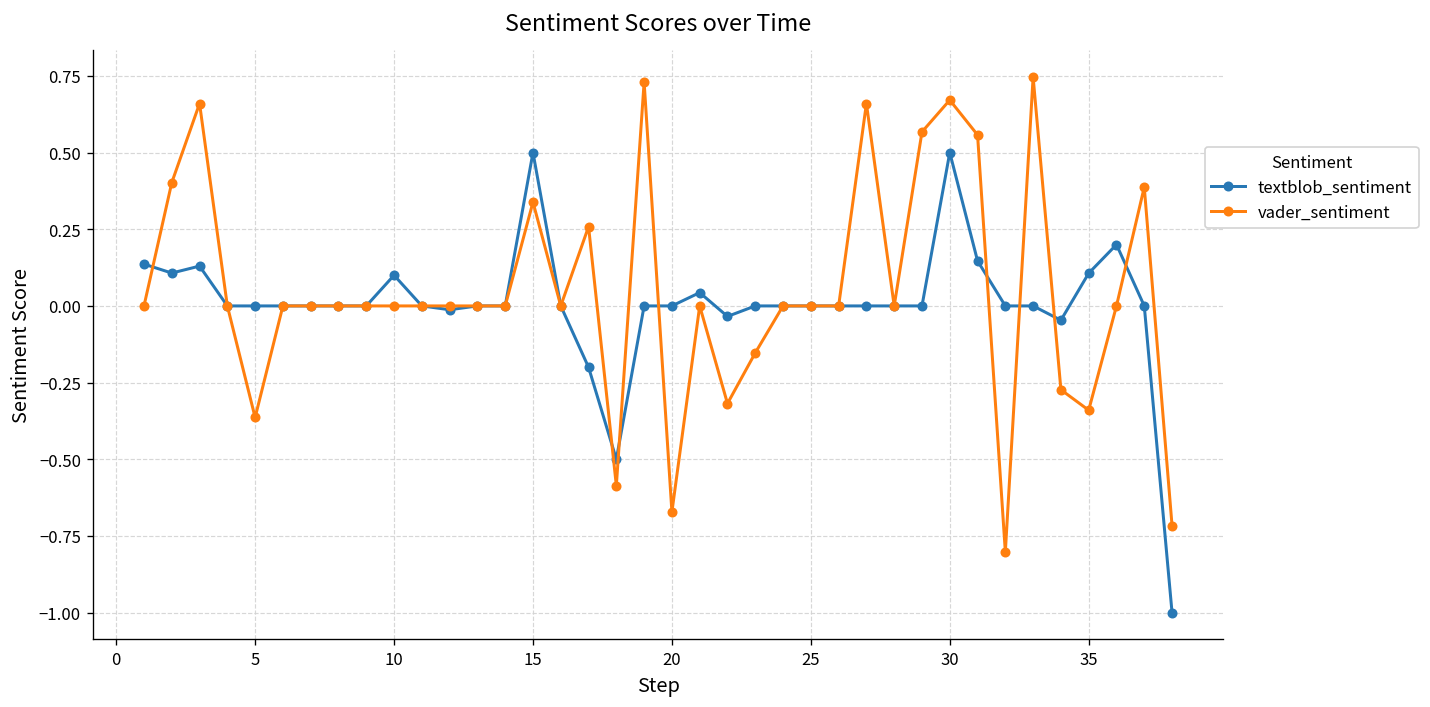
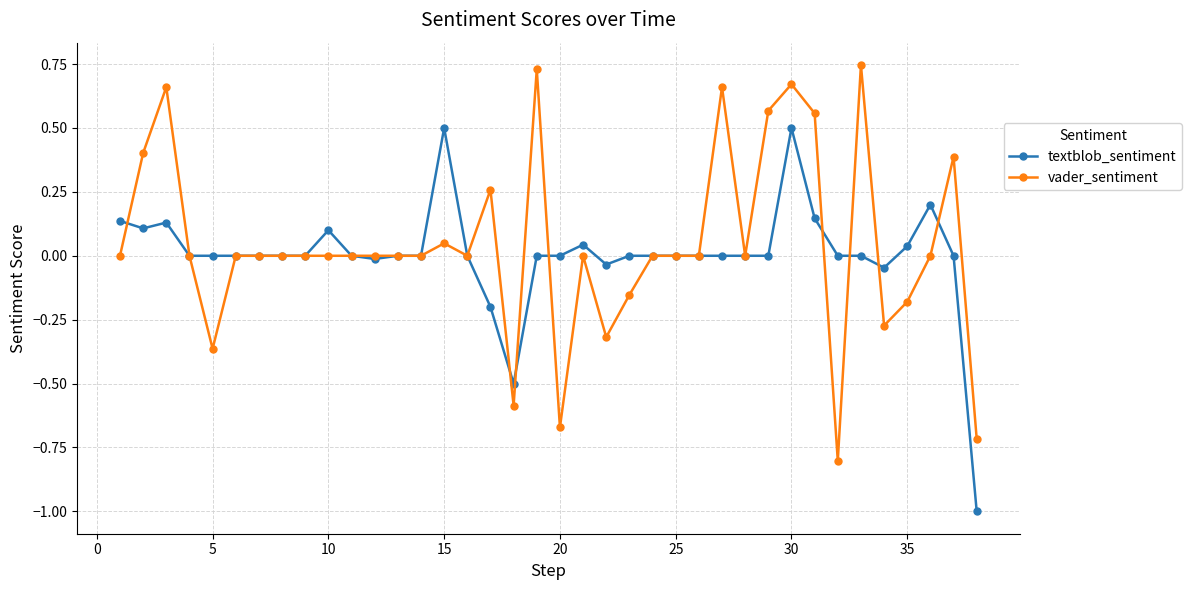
  {
    "textblob_sentiment": {
      "5": 0.00,
      "10": 0.10,
      "15": 0.50,
      "20": 0.00,
      "30": 0.50,
-     "35": 0.11
+     "35": 0.04
    },
    "vader_sentiment": {
      "5": -0.36,
      "10": 0.00,
-     "15": 0.34,
+     "15": 0.05,
      "20": -0.67,
      "30": 0.67,
-     "35": -0.34
+     "35": -0.18
    }
  }
